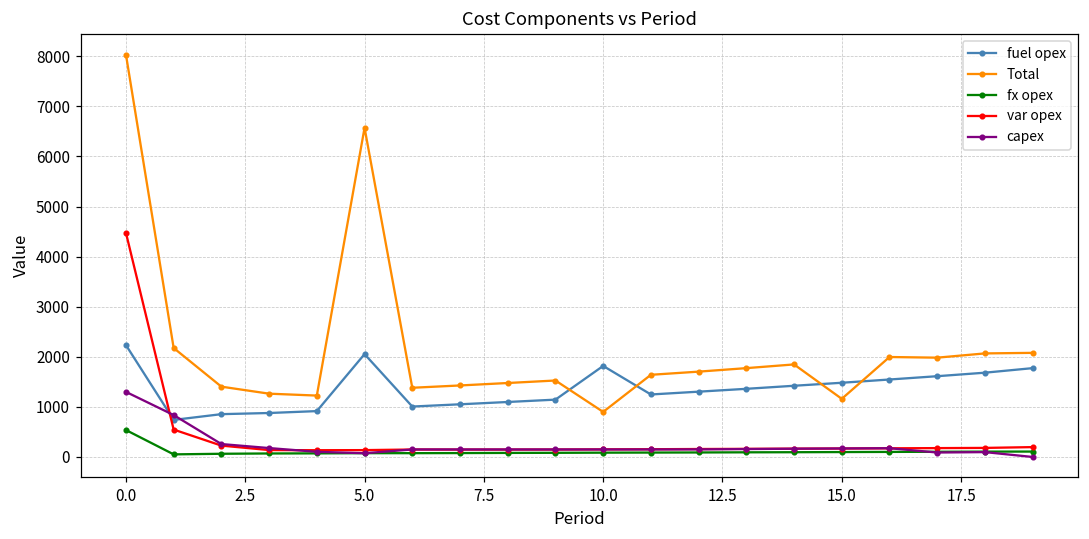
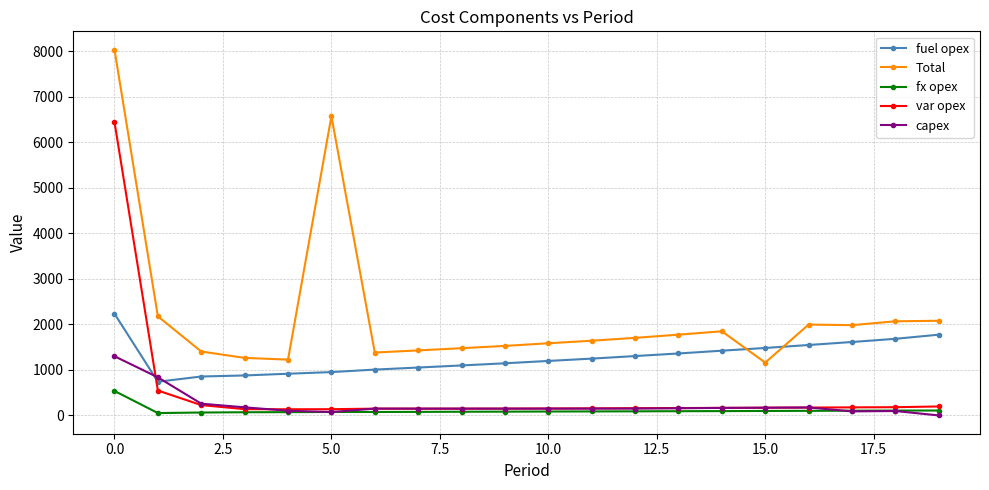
  {
    "fuel opex": {
      "0.0": 2200,
-     "5.0": 2100,
-     "10.0": 1800,
+     "5.0": 1000,
+     "10.0": 1200,
      "15.0": 1500
    },
    "Total": {
      "0.0": 8000,
      "5.0": 6600,
-     "10.0": 900,
+     "10.0": 1600,
      "15.0": 1200
    },
    "fx opex": {
      "0.0": 500,
      "10.0": 100,
      "15.0": 100
    },
    "var opex": {
-     "0.0": 4500,
+     "0.0": 6400,
      "5.0": 100
    },
    "capex": {
      "0.0": 1300
    }
  }
